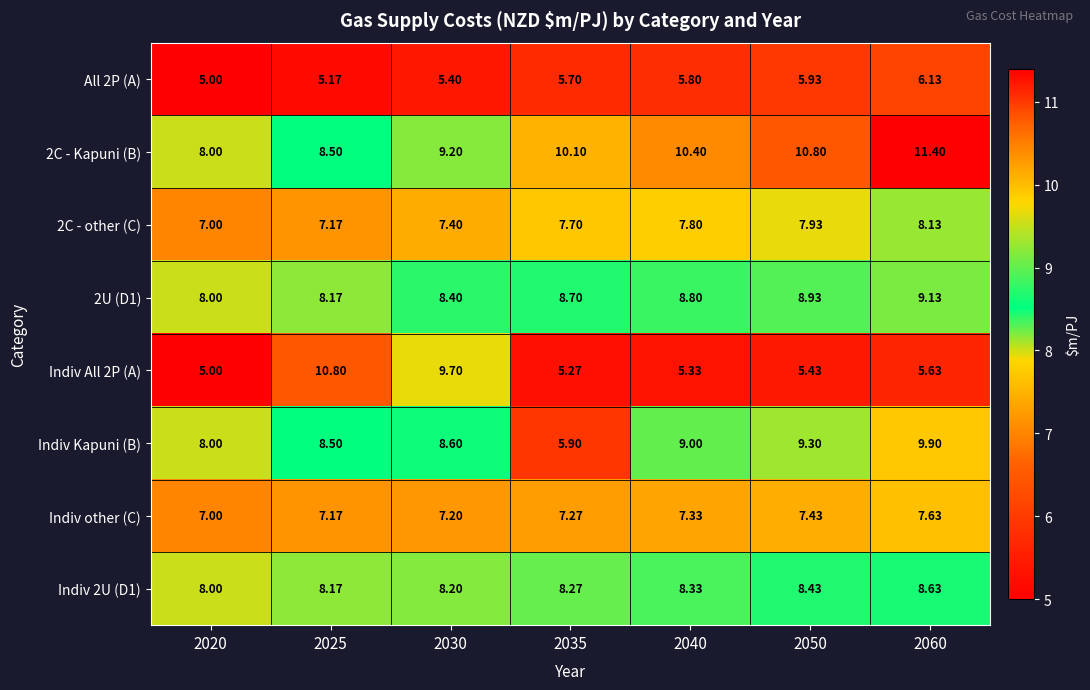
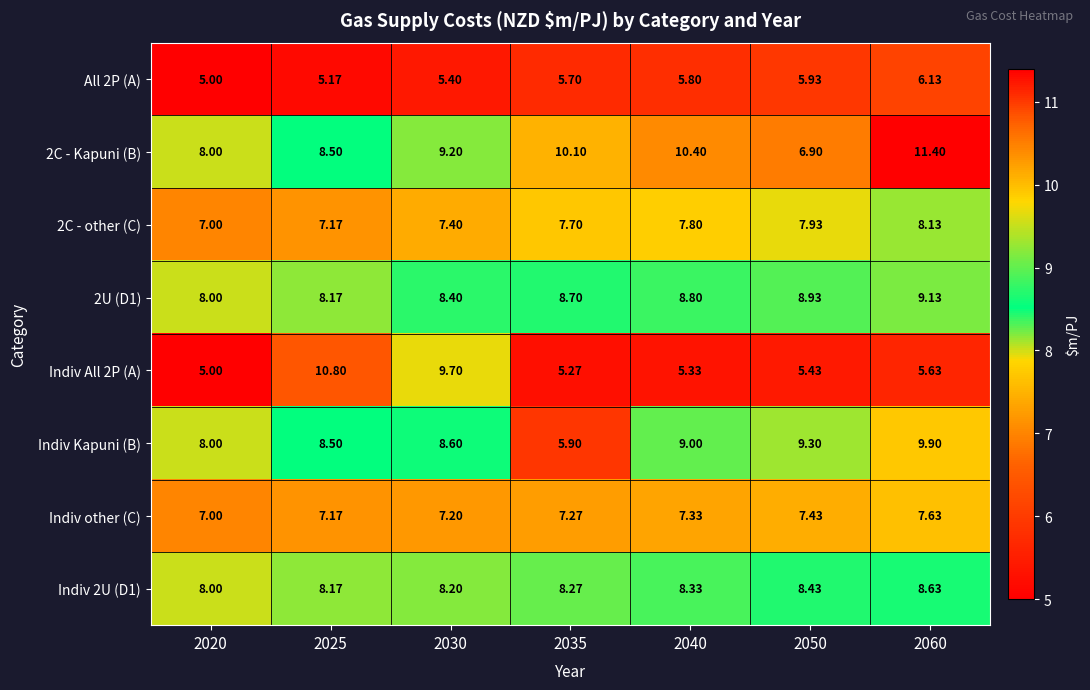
  {
    "All 2P (A)": {
      "2020": 5.00,
      "2025": 5.17,
      "2030": 5.40,
      "2035": 5.70,
      "2040": 5.80,
      "2050": 5.93,
      "2060": 6.13
    },
    "2C - Kapuni (B)": {
      "2020": 8.00,
      "2025": 8.50,
      "2030": 9.20,
      "2035": 10.10,
      "2040": 10.40,
-     "2050": 10.80,
+     "2050": 6.90,
      "2060": 11.40
    },
    "2C - other (C)": {
      "2020": 7.00,
      "2025": 7.17,
      "2030": 7.40,
      "2035": 7.70,
      "2040": 7.80,
      "2050": 7.93,
      "2060": 8.13
    },
    "2U (D1)": {
      "2020": 8.00,
      "2025": 8.17,
      "2030": 8.40,
      "2035": 8.70,
      "2040": 8.80,
      "2050": 8.93,
      "2060": 9.13
    },
    "Indiv All 2P (A)": {
      "2020": 5.00,
      "2025": 10.80,
      "2030": 9.70,
      "2035": 5.27,
      "2040": 5.33,
      "2050": 5.43,
      "2060": 5.63
    },
    "Indiv Kapuni (B)": {
      "2020": 8.00,
      "2025": 8.50,
      "2030": 8.60,
      "2035": 5.90,
      "2040": 9.00,
      "2050": 9.30,
      "2060": 9.90
    },
    "Indiv other (C)": {
      "2020": 7.00,
      "2025": 7.17,
      "2030": 7.20,
      "2035": 7.27,
      "2040": 7.33,
      "2050": 7.43,
      "2060": 7.63
    },
    "Indiv 2U (D1)": {
      "2020": 8.00,
      "2025": 8.17,
      "2030": 8.20,
      "2035": 8.27,
      "2040": 8.33,
      "2050": 8.43,
      "2060": 8.63
    }
  }
